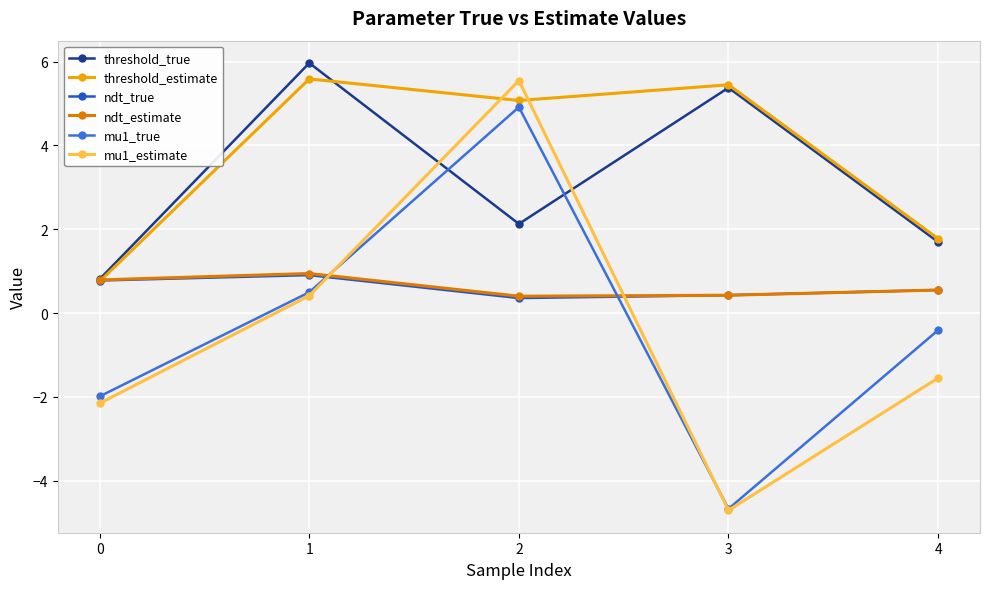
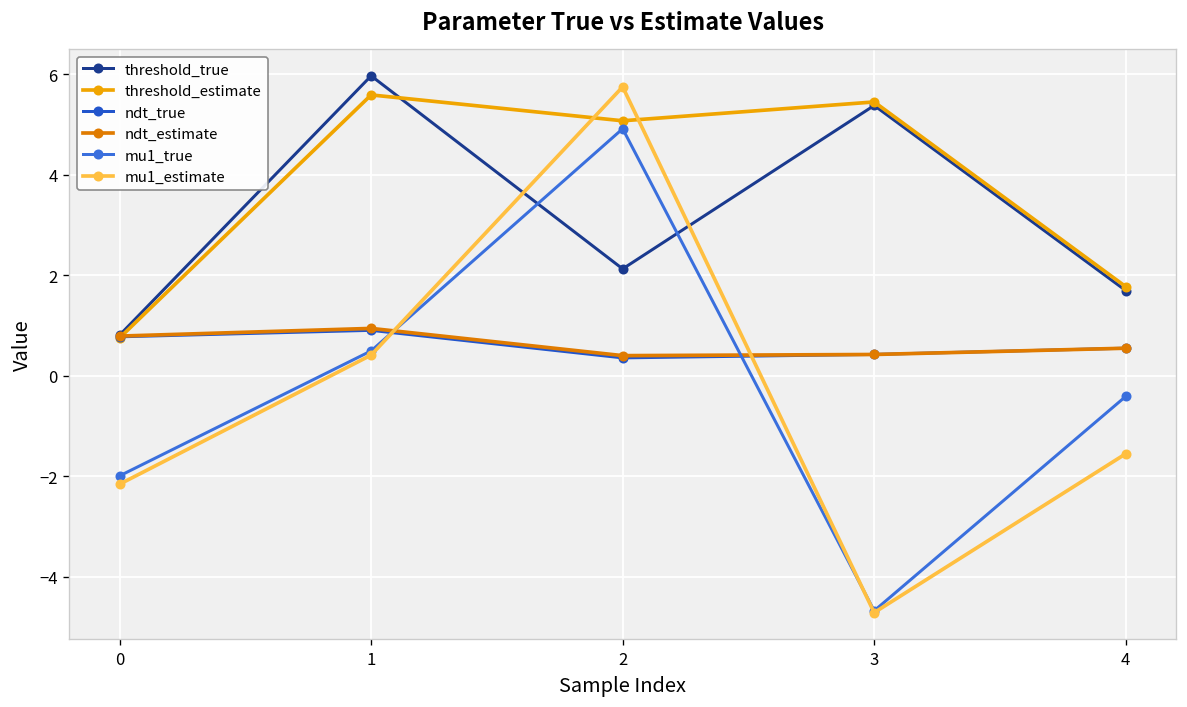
  {
    "threshold_true": {
      "1": 6.0,
      "2": 2.1,
      "3": 5.4,
      "4": 1.7
    },
    "mu1_estimate": {
      "0": -2.2,
      "1": 0.4,
-     "2": 5.5,
+     "2": 5.7,
      "4": -1.6
    }
  }
